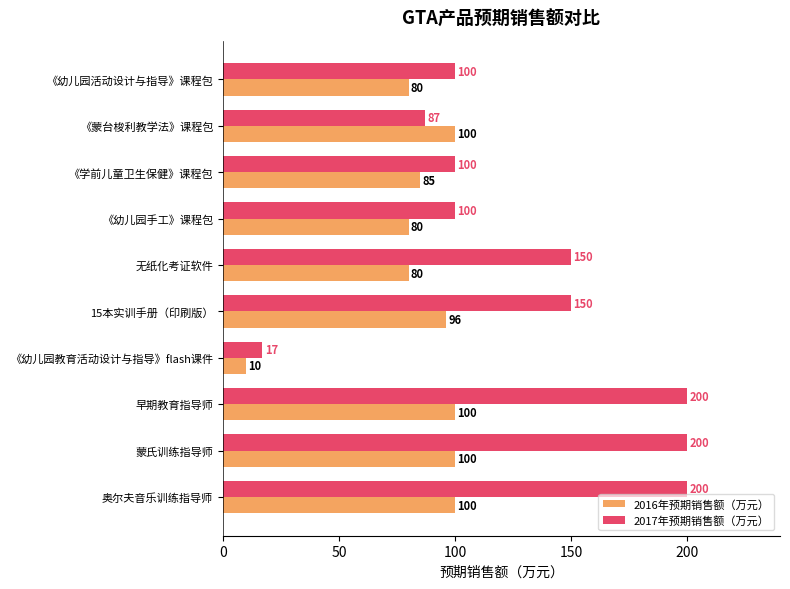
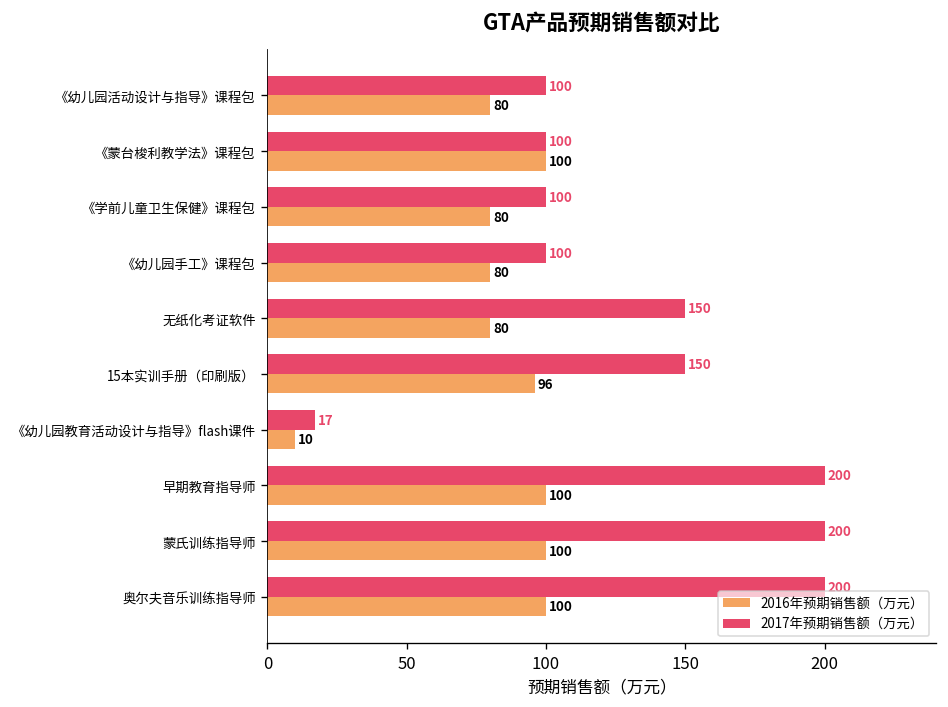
  {
    "2016年预期销售额（万元）": {
      "《幼儿园活动设计与指导》课程包": 80,
      "《蒙台梭利教学法》课程包": 100,
-     "《学前儿童卫生保健》课程包": 85,
+     "《学前儿童卫生保健》课程包": 80,
      "《幼儿园手工》课程包": 80,
      "无纸化考证软件": 80,
      "15本实训手册（印刷版）": 96,
      "《幼儿园教育活动设计与指导》flash课件": 10,
      "早期教育指导师": 100,
      "蒙氏训练指导师": 100,
      "奥尔夫音乐训练指导师": 100
    },
    "2017年预期销售额（万元）": {
      "《幼儿园活动设计与指导》课程包": 100,
-     "《蒙台梭利教学法》课程包": 87,
+     "《蒙台梭利教学法》课程包": 100,
      "《学前儿童卫生保健》课程包": 100,
      "《幼儿园手工》课程包": 100,
      "无纸化考证软件": 150,
      "15本实训手册（印刷版）": 150,
      "《幼儿园教育活动设计与指导》flash课件": 17,
      "早期教育指导师": 200,
      "蒙氏训练指导师": 200
    }
  }
